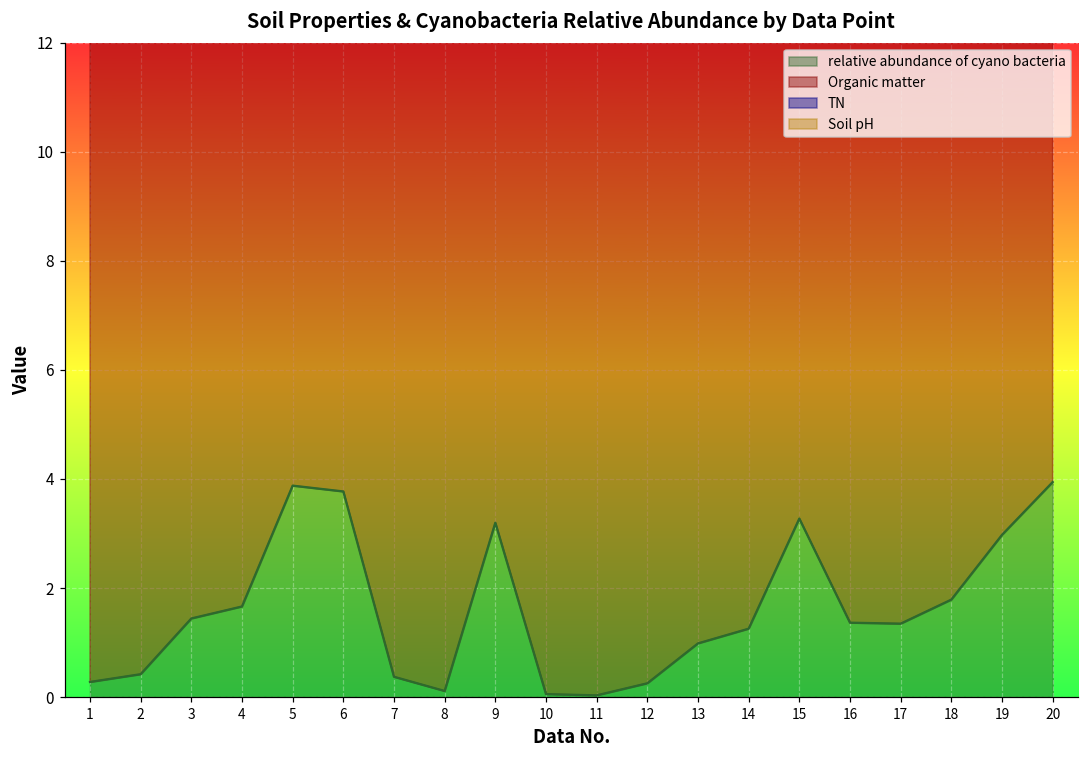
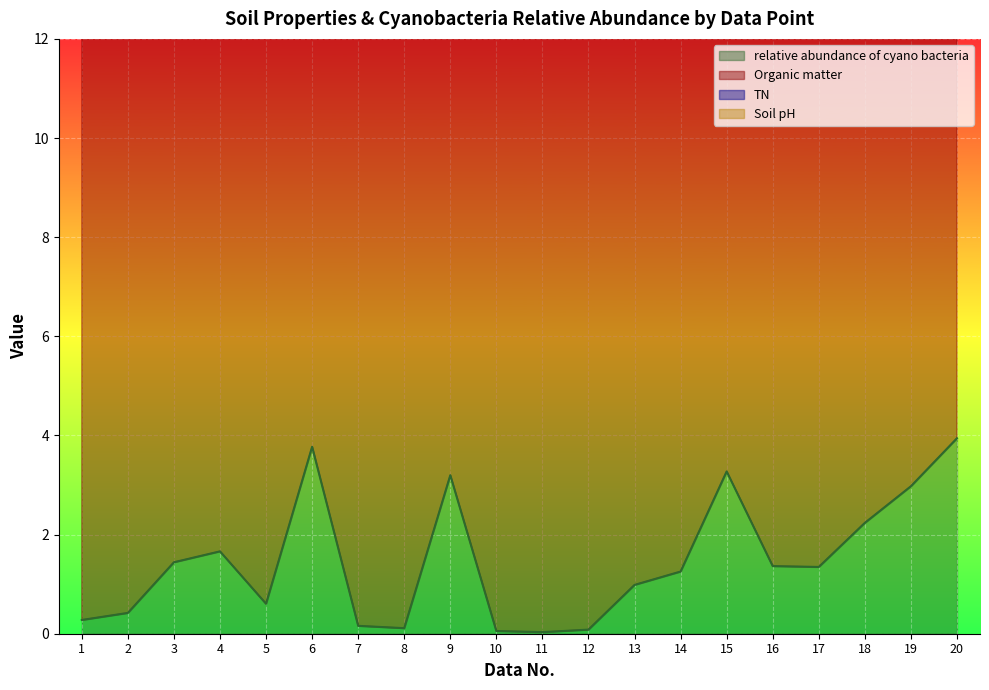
  {
    "relative abundance of cyano bacteria": {
      "1": 0.3,
      "2": 0.4,
      "3": 1.4,
      "4": 1.7,
-     "5": 3.9,
+     "5": 0.6,
      "6": 3.8,
-     "7": 0.4,
+     "7": 0.2,
      "8": 0.1,
      "9": 3.2,
      "10": 0.1,
      "11": 0.0,
-     "12": 0.3,
+     "12": 0.1,
      "13": 1.0,
      "14": 1.3,
      "15": 3.3,
      "16": 1.4,
      "17": 1.3,
-     "18": 1.8,
+     "18": 2.2,
      "19": 3.0,
      "20": 3.9
    }
  }
